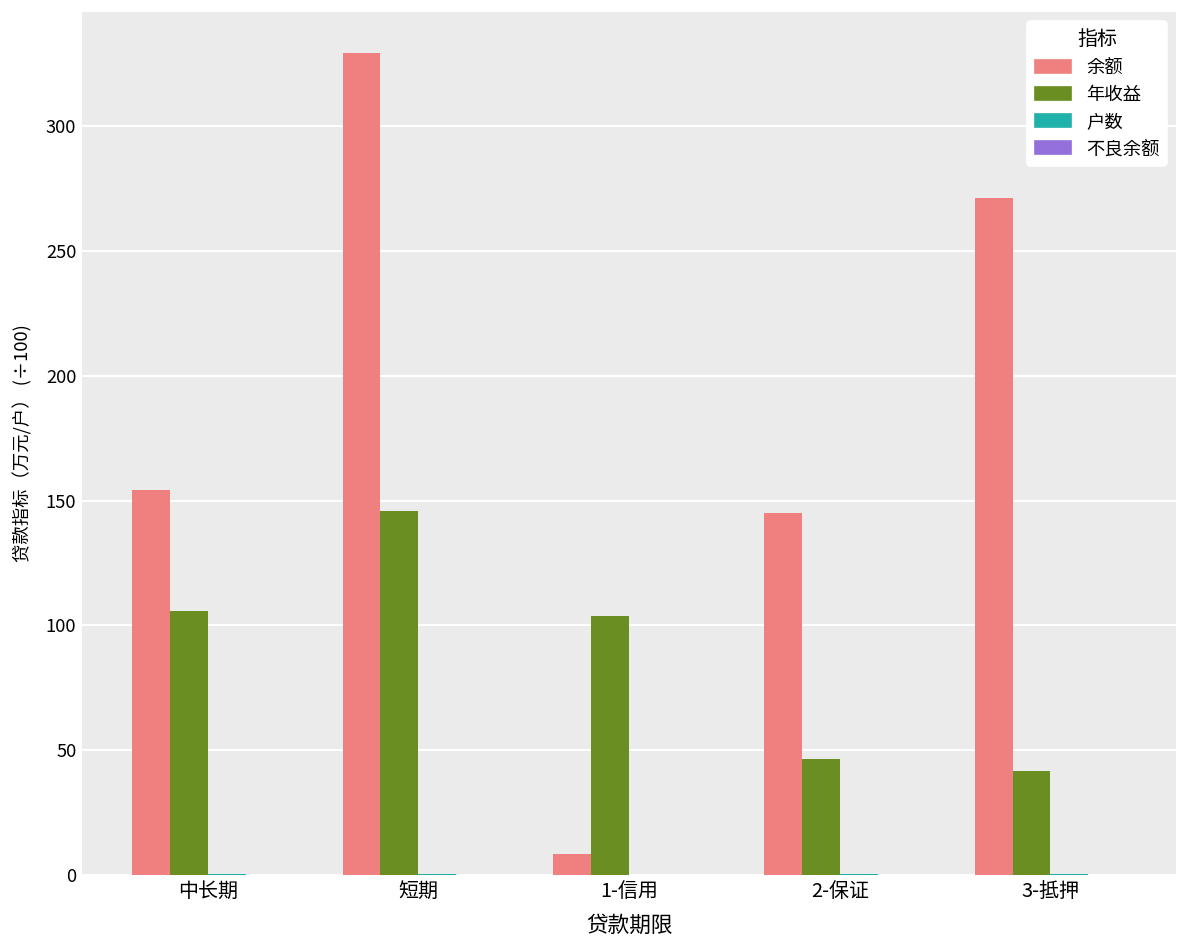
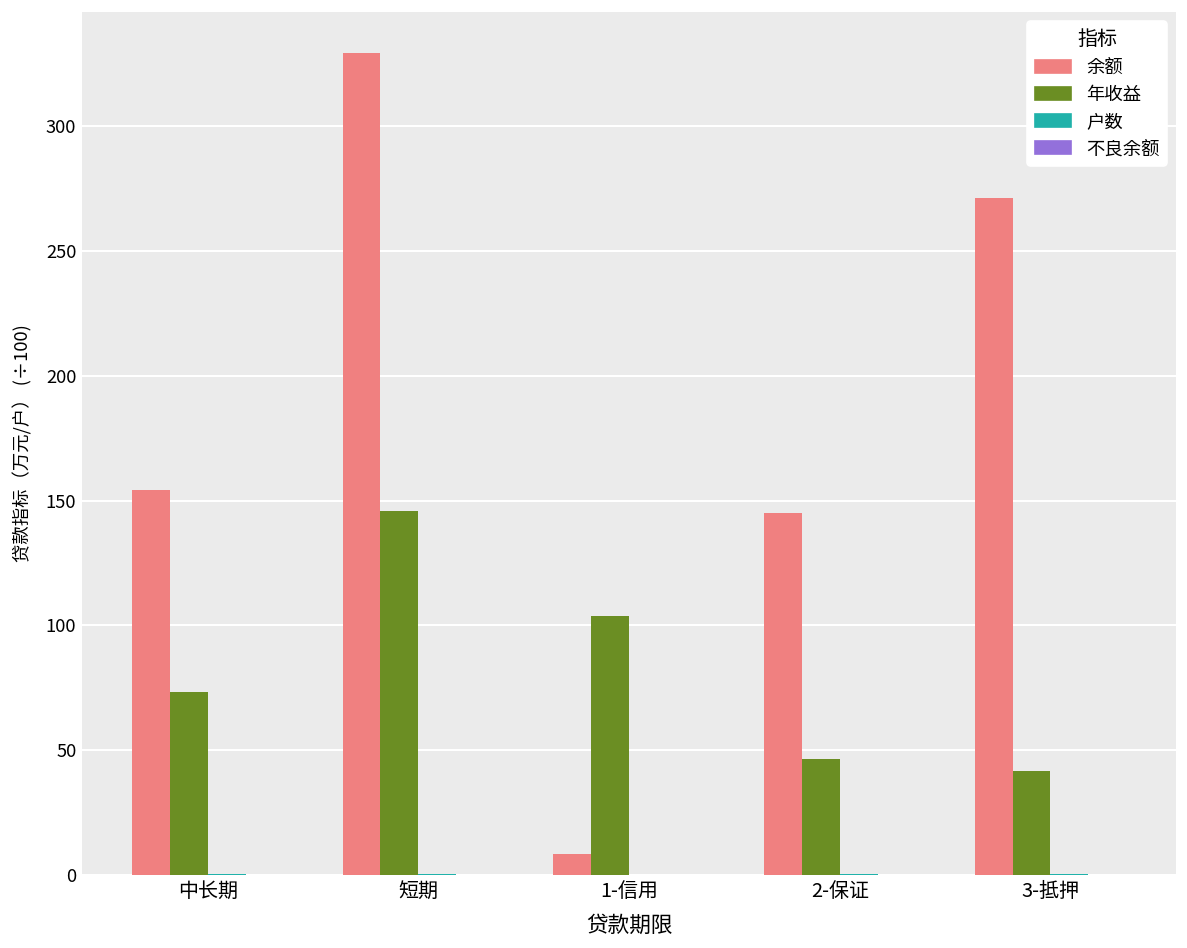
  {
    "余额": {
      "中长期": 154,
      "短期": 329,
      "1-信用": 8,
      "2-保证": 145,
      "3-抵押": 271
    },
    "年收益": {
-     "中长期": 106,
+     "中长期": 73,
      "短期": 146,
      "1-信用": 104,
      "2-保证": 47,
      "3-抵押": 41
    },
    "不良余额": {
      "中长期": 0,
      "2-保证": 0,
      "3-抵押": 0
    }
  }
